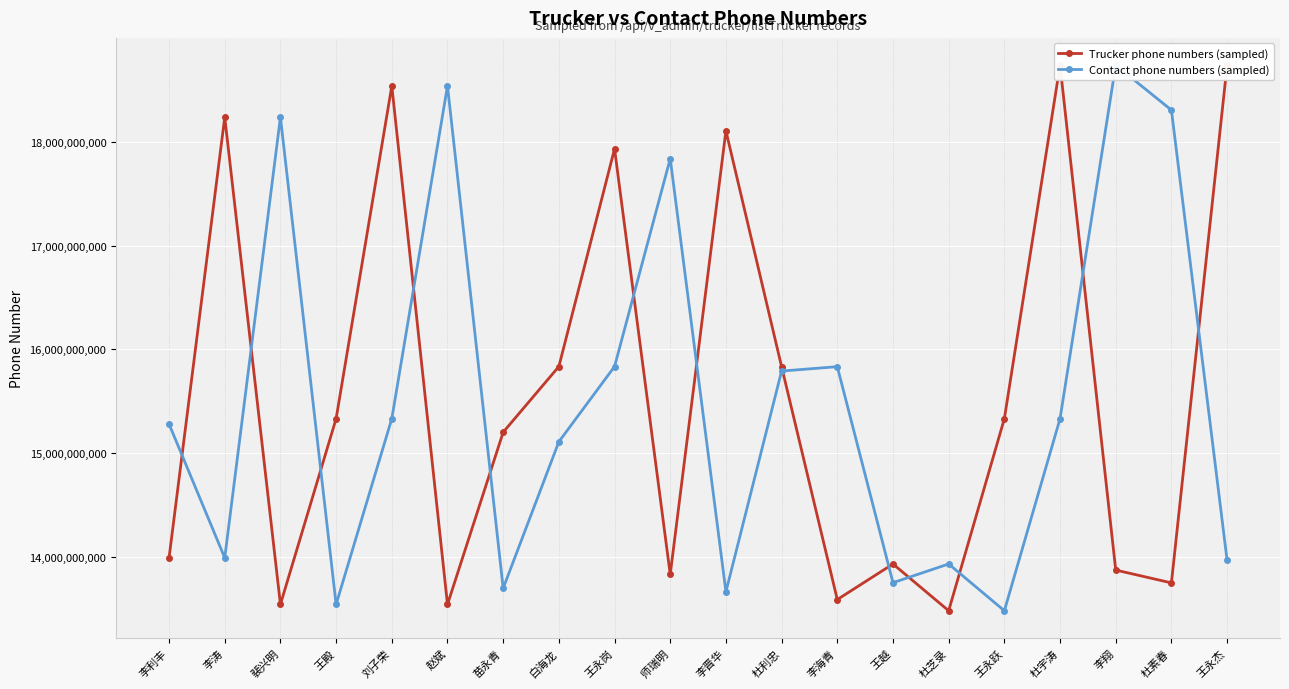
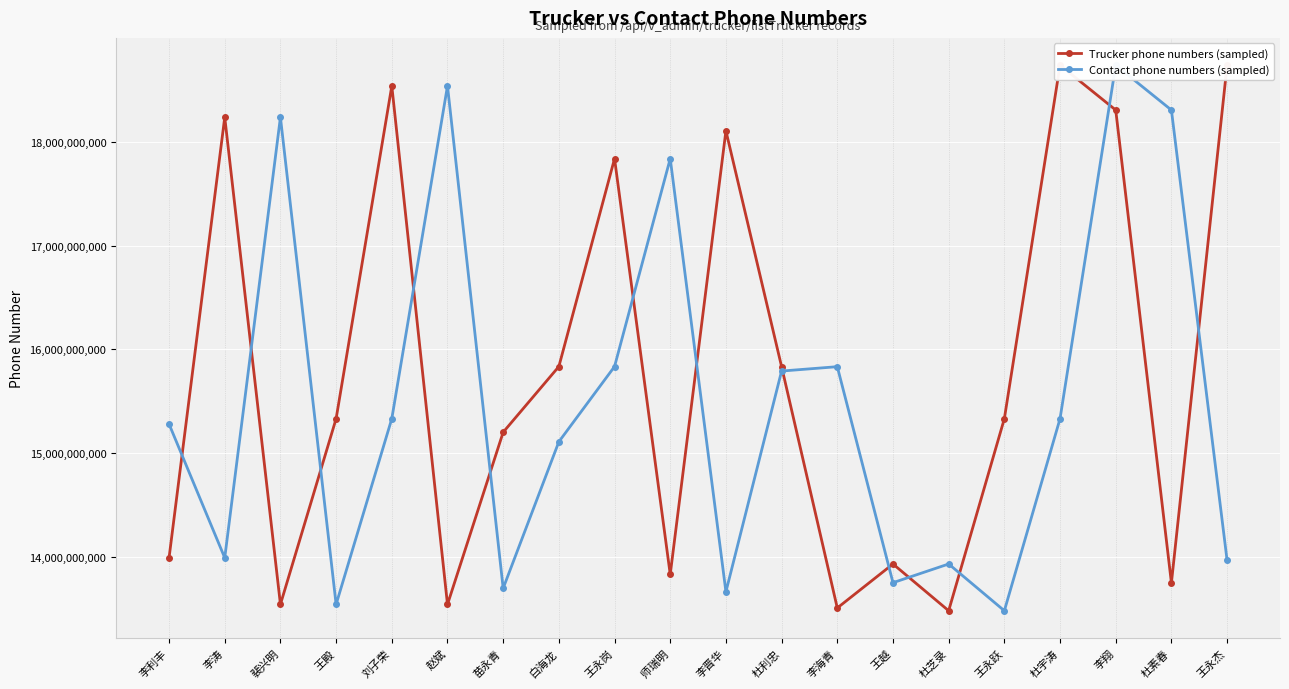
  {
    "Trucker phone numbers (sampled)": {
      "李利丰": "13,990,000,000",
      "李涛": "18,230,000,000",
      "裴兴明": "13,550,000,000",
      "王殿": "15,330,000,000",
      "刘子荣": "18,540,000,000",
      "赵斌": "13,550,000,000",
      "苗永青": "15,200,000,000",
      "白海龙": "15,840,000,000",
-     "王永岗": "17,930,000,000",
+     "王永岗": "17,840,000,000",
      "师瑞明": "13,830,000,000",
      "李晋华": "18,100,000,000",
      "杜利忠": "15,830,000,000",
-     "李海青": "13,590,000,000",
+     "李海青": "13,510,000,000",
      "王越": "13,940,000,000",
      "杜芝录": "13,490,000,000",
      "王永跃": "15,330,000,000",
-     "李翔": "13,880,000,000",
+     "李翔": "18,300,000,000",
      "杜素春": "13,750,000,000"
    },
    "Contact phone numbers (sampled)": {
      "李利丰": "15,280,000,000",
      "李涛": "13,990,000,000",
      "裴兴明": "18,230,000,000",
      "王殿": "13,550,000,000",
      "刘子荣": "15,330,000,000",
      "赵斌": "18,540,000,000",
      "苗永青": "13,700,000,000",
      "白海龙": "15,110,000,000",
      "王永岗": "15,840,000,000",
      "师瑞明": "17,840,000,000",
      "李晋华": "13,670,000,000",
      "杜利忠": "15,790,000,000",
      "李海青": "15,830,000,000",
      "王越": "13,760,000,000",
      "杜芝录": "13,940,000,000",
      "王永跃": "13,490,000,000",
      "杜宇涛": "15,330,000,000",
      "杜素春": "18,300,000,000",
      "王永杰": "13,970,000,000"
    }
  }
